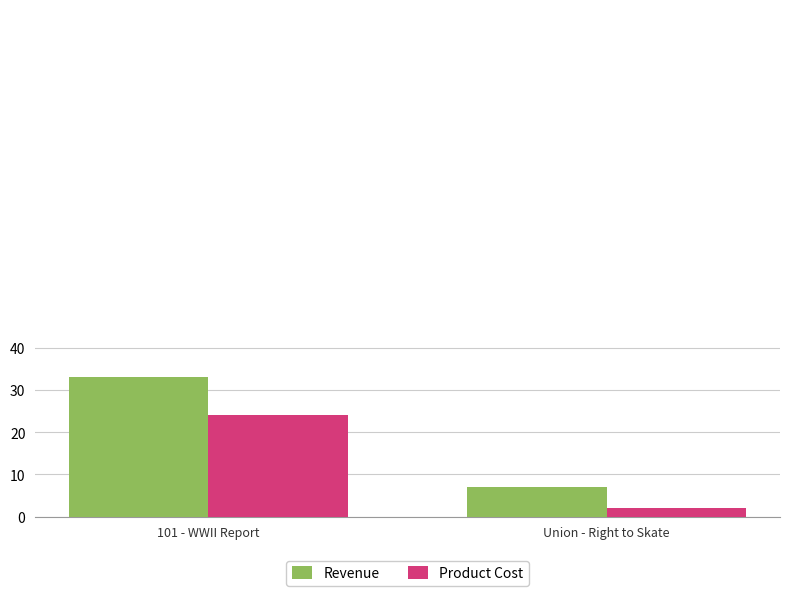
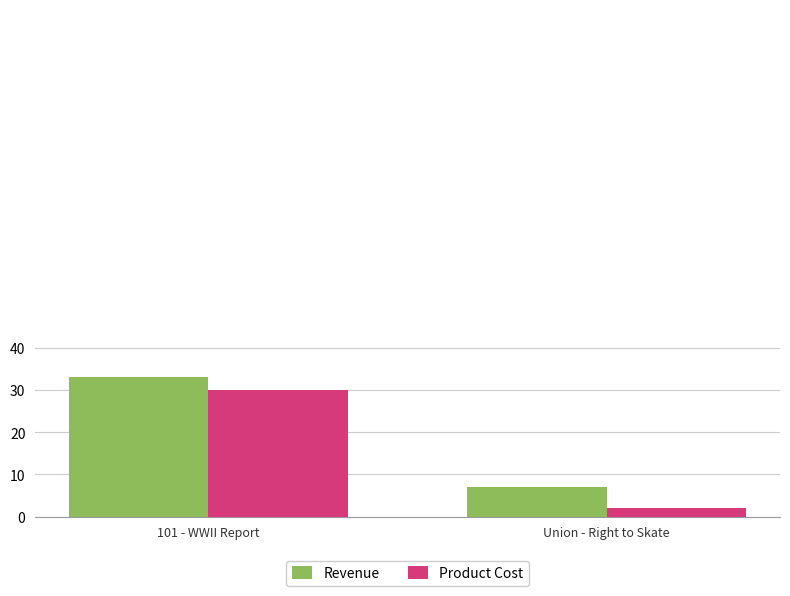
  {
    "Revenue": {
      "101 - WWII Report": 33,
      "Union - Right to Skate": 7
    },
    "Product Cost": {
-     "101 - WWII Report": 24,
+     "101 - WWII Report": 30,
      "Union - Right to Skate": 2
    }
  }
